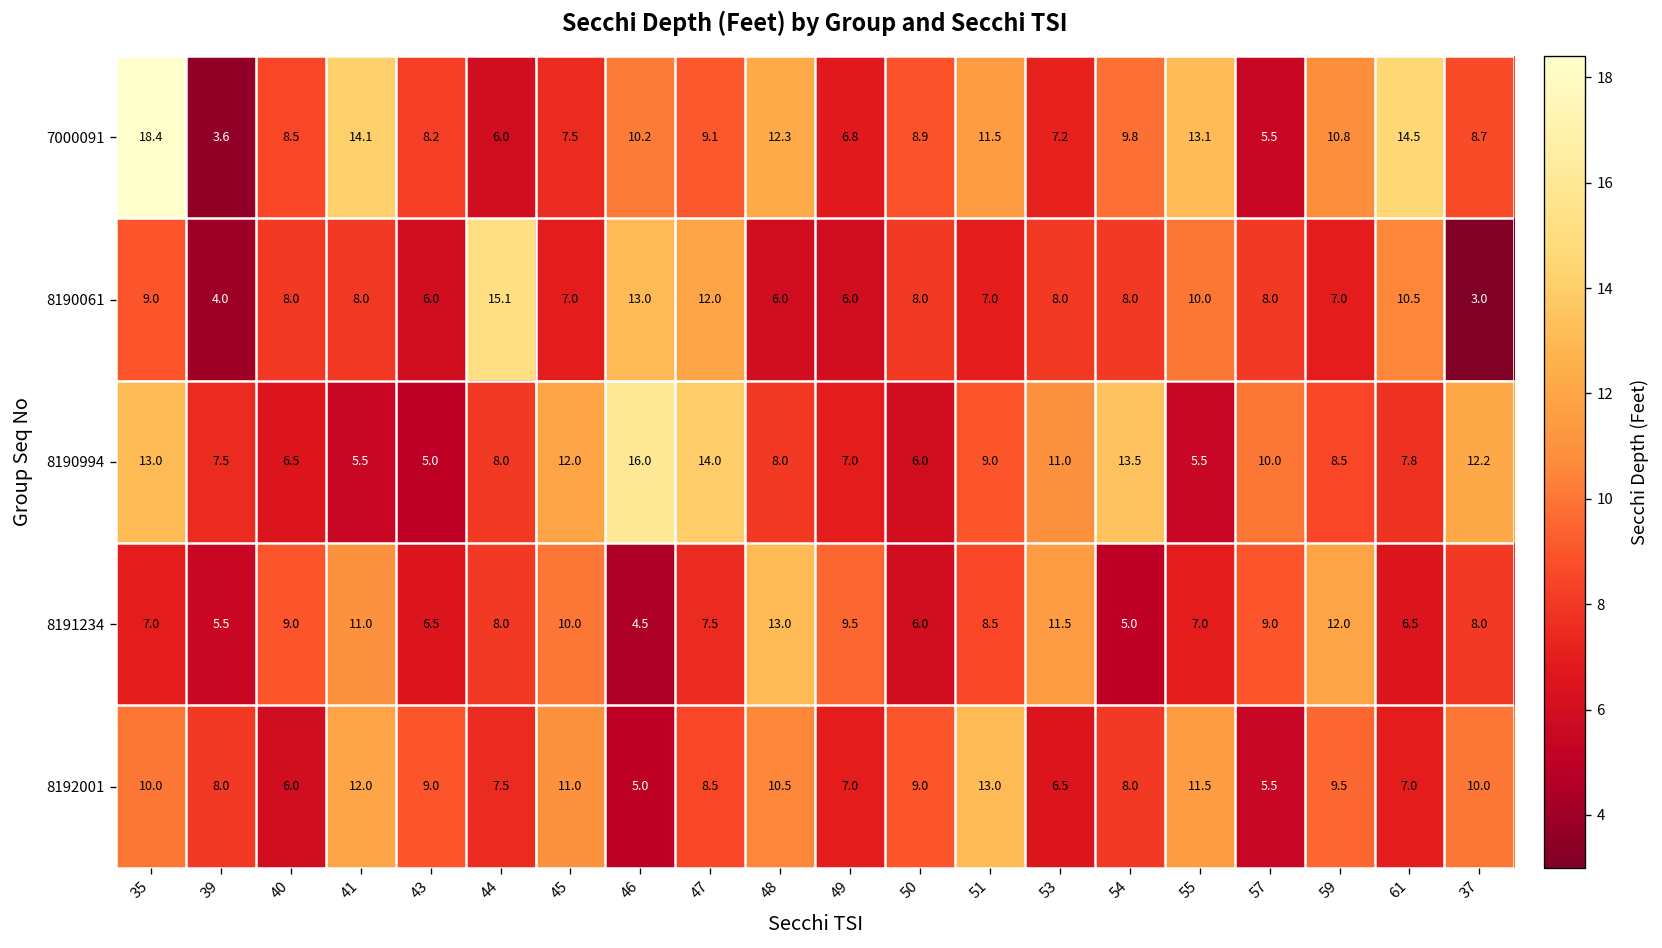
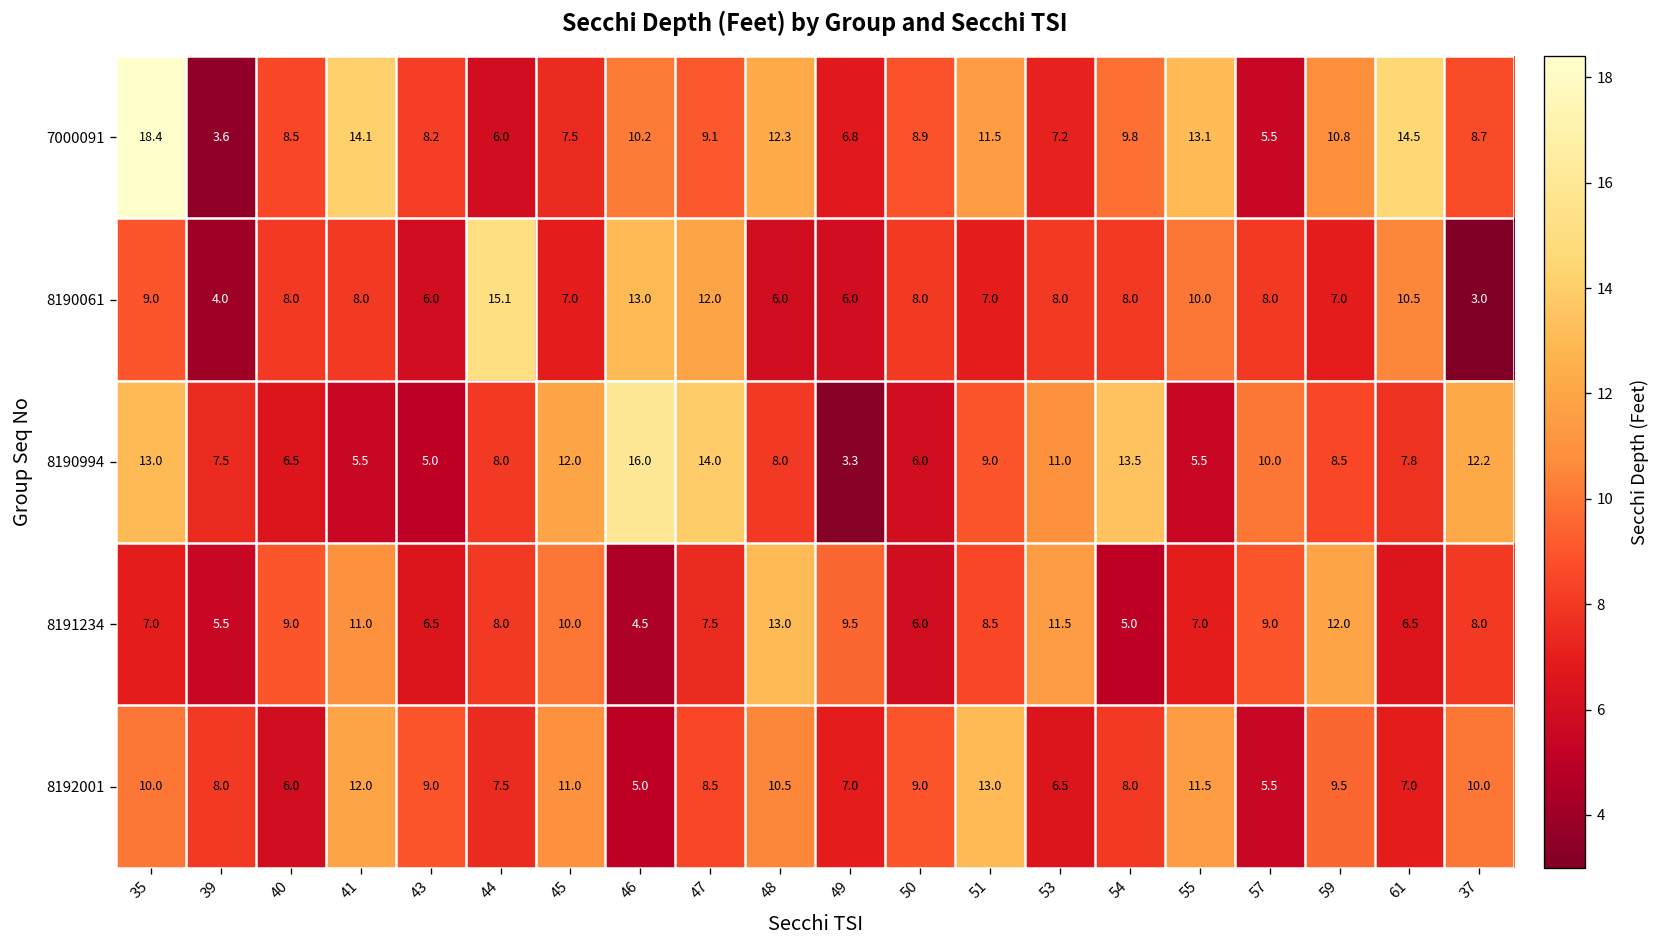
  {
    "7000091": {
      "35": 18.4,
      "39": 3.6,
      "40": 8.5,
      "41": 14.1,
      "43": 8.2,
      "44": 6.0,
      "45": 7.5,
      "46": 10.2,
      "47": 9.1,
      "48": 12.3,
      "49": 6.8,
      "50": 8.9,
      "51": 11.5,
      "53": 7.2,
      "54": 9.8,
      "55": 13.1,
      "57": 5.5,
      "59": 10.8,
      "61": 14.5,
      "37": 8.7
    },
    "8190061": {
      "35": 9.0,
      "39": 4.0,
      "40": 8.0,
      "41": 8.0,
      "43": 6.0,
      "44": 15.1,
      "45": 7.0,
      "46": 13.0,
      "47": 12.0,
      "48": 6.0,
      "49": 6.0,
      "50": 8.0,
      "51": 7.0,
      "53": 8.0,
      "54": 8.0,
      "55": 10.0,
      "57": 8.0,
      "59": 7.0,
      "61": 10.5,
      "37": 3.0
    },
    "8190994": {
      "35": 13.0,
      "39": 7.5,
      "40": 6.5,
      "41": 5.5,
      "43": 5.0,
      "44": 8.0,
      "45": 12.0,
      "46": 16.0,
      "47": 14.0,
      "48": 8.0,
-     "49": 7.0,
+     "49": 3.3,
      "50": 6.0,
      "51": 9.0,
      "53": 11.0,
      "54": 13.5,
      "55": 5.5,
      "57": 10.0,
      "59": 8.5,
      "61": 7.8,
      "37": 12.2
    },
    "8191234": {
      "35": 7.0,
      "39": 5.5,
      "40": 9.0,
      "41": 11.0,
      "43": 6.5,
      "44": 8.0,
      "45": 10.0,
      "46": 4.5,
      "47": 7.5,
      "48": 13.0,
      "49": 9.5,
      "50": 6.0,
      "51": 8.5,
      "53": 11.5,
      "54": 5.0,
      "55": 7.0,
      "57": 9.0,
      "59": 12.0,
      "61": 6.5,
      "37": 8.0
    },
    "8192001": {
      "35": 10.0,
      "39": 8.0,
      "40": 6.0,
      "41": 12.0,
      "43": 9.0,
      "44": 7.5,
      "45": 11.0,
      "46": 5.0,
      "47": 8.5,
      "48": 10.5,
      "49": 7.0,
      "50": 9.0,
      "51": 13.0,
      "53": 6.5,
      "54": 8.0,
      "55": 11.5,
      "57": 5.5,
      "59": 9.5,
      "61": 7.0,
      "37": 10.0
    }
  }
